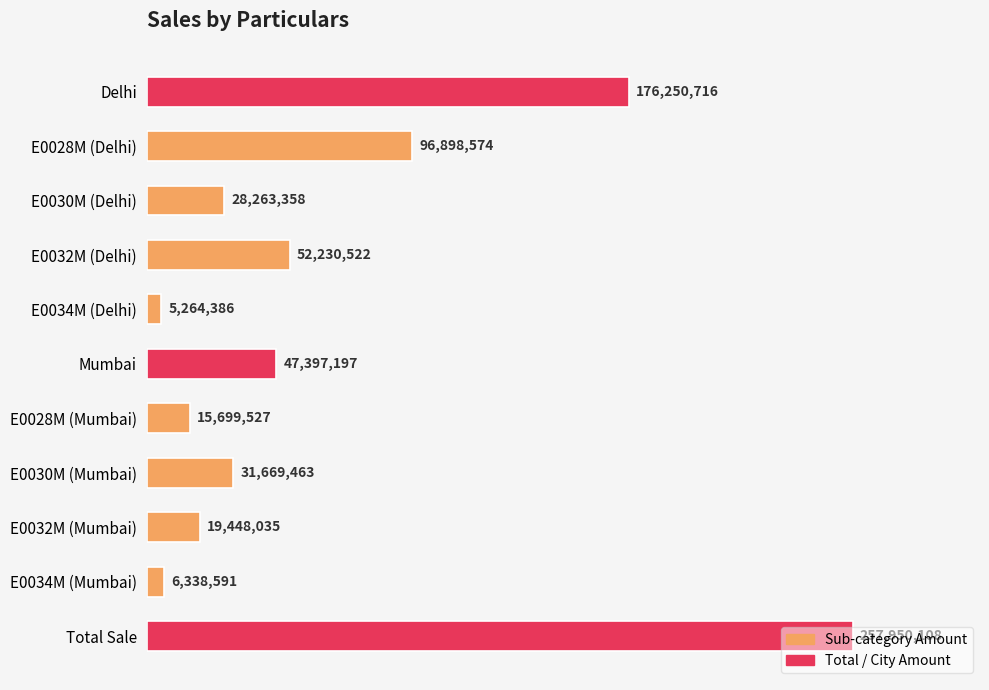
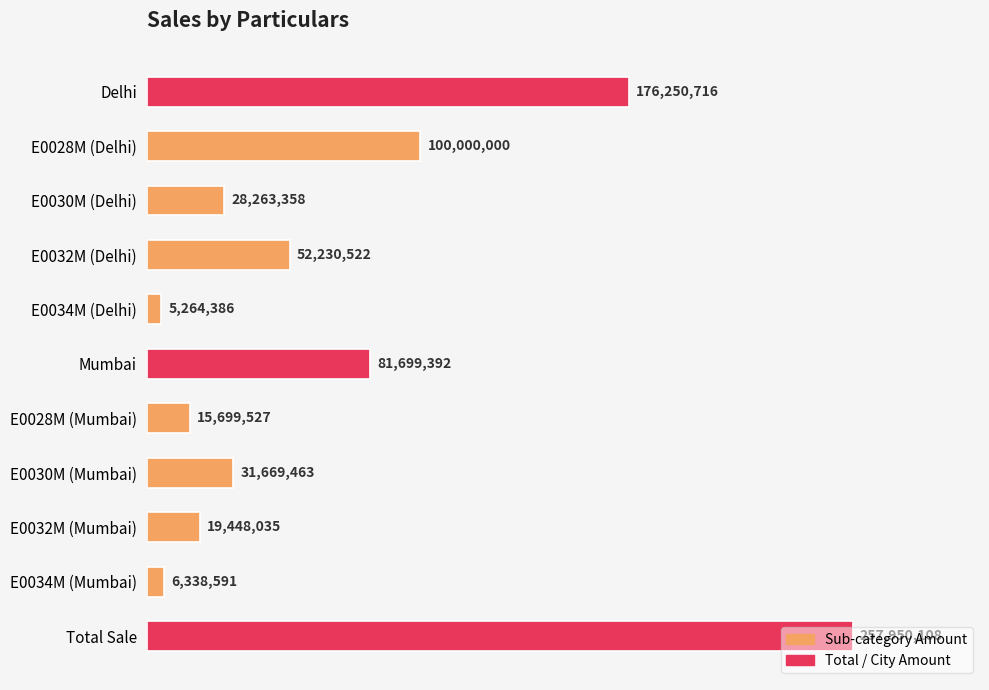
  {
    "Delhi": "176,250,716",
-   "E0028M (Delhi)": "96,898,574",
+   "E0028M (Delhi)": "100,000,000",
    "E0030M (Delhi)": "28,263,358",
    "E0032M (Delhi)": "52,230,522",
    "E0034M (Delhi)": "5,264,386",
-   "Mumbai": "47,397,197",
+   "Mumbai": "81,699,392",
    "E0028M (Mumbai)": "15,699,527",
    "E0030M (Mumbai)": "31,669,463",
    "E0032M (Mumbai)": "19,448,035",
    "E0034M (Mumbai)": "6,338,591"
  }
